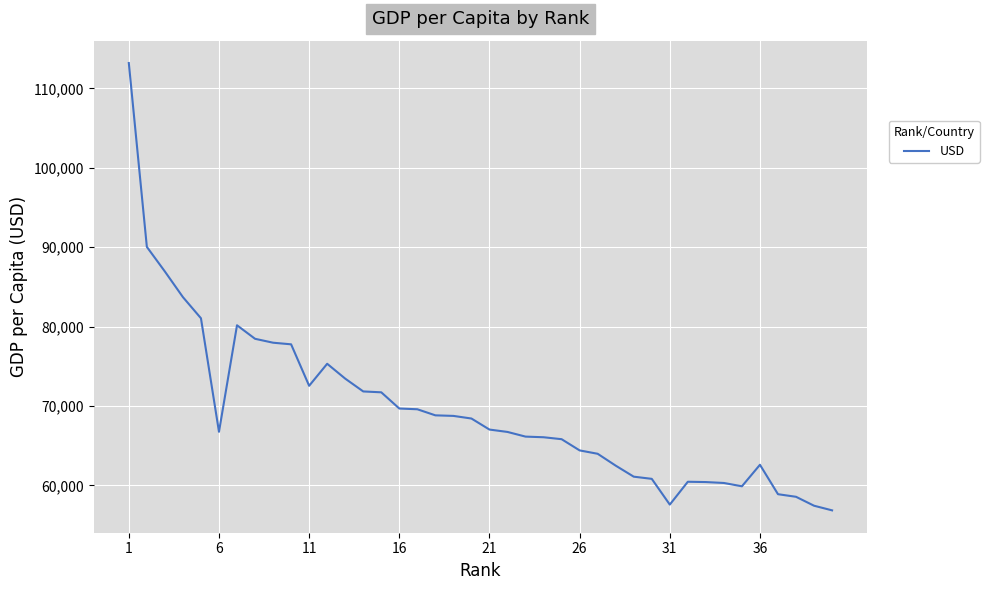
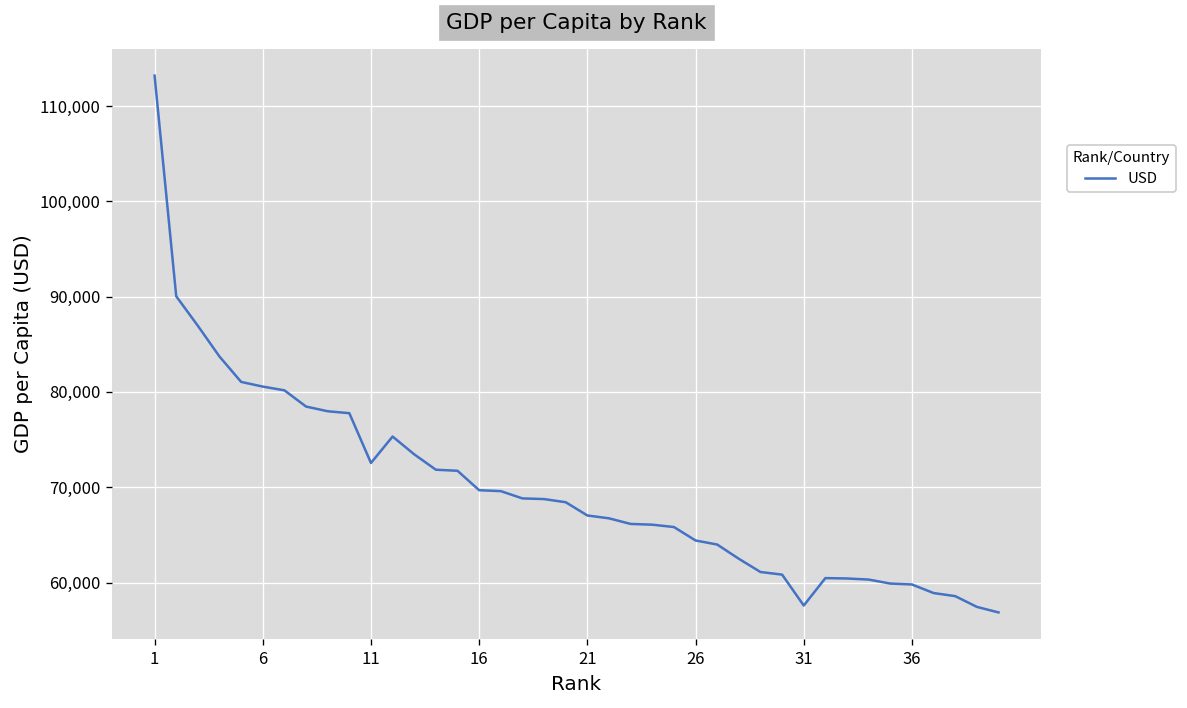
  {
    "1": "113,000",
-   "6": "67,000",
+   "6": "81,000",
    "11": "73,000",
    "16": "70,000",
    "21": "67,000",
    "26": "64,000",
    "31": "58,000",
-   "36": "63,000"
+   "36": "60,000"
  }
